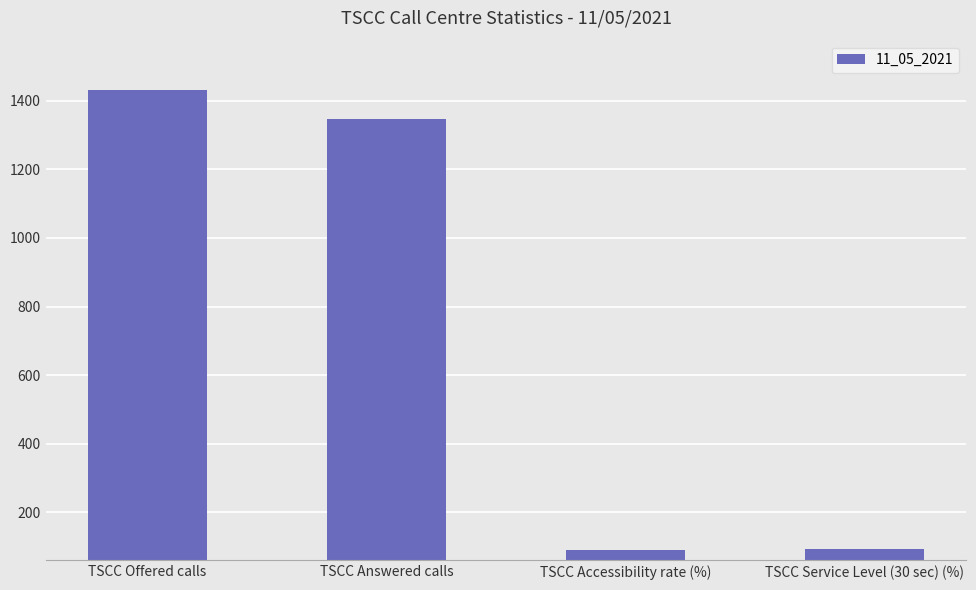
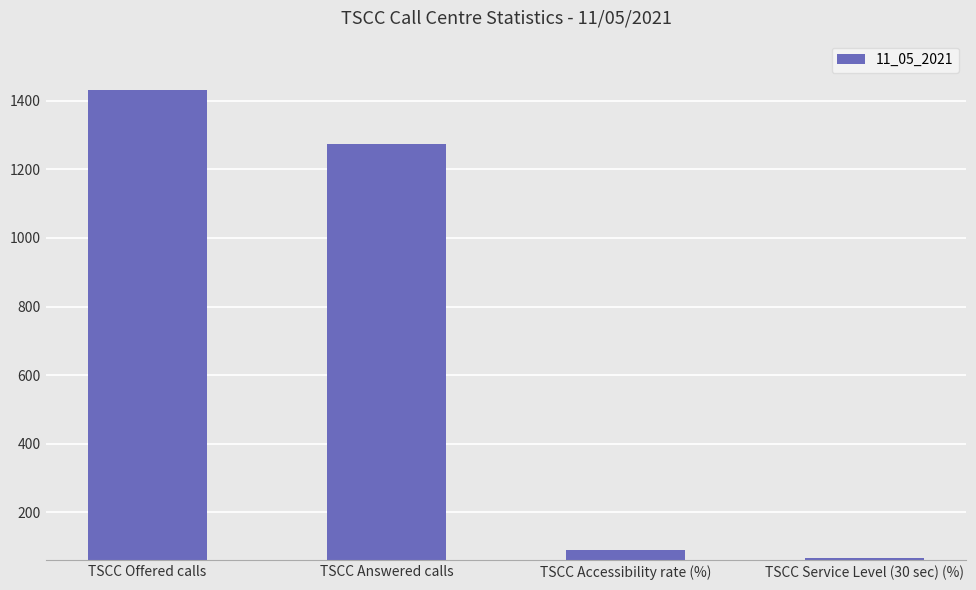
  {
    "TSCC Offered calls": 1430,
-   "TSCC Answered calls": 1350,
+   "TSCC Answered calls": 1270,
    "TSCC Accessibility rate (%)": 90,
-   "TSCC Service Level (30 sec) (%)": 90
+   "TSCC Service Level (30 sec) (%)": 70
  }
